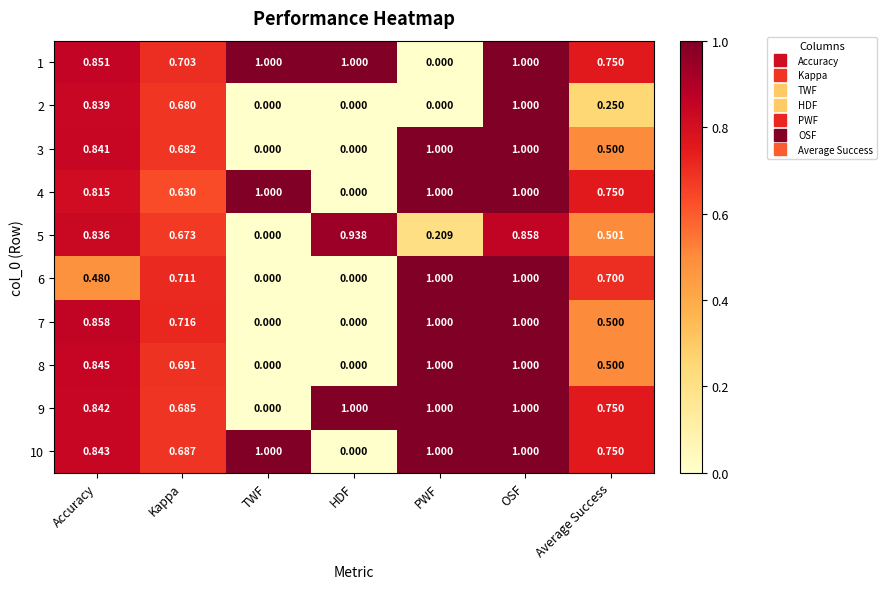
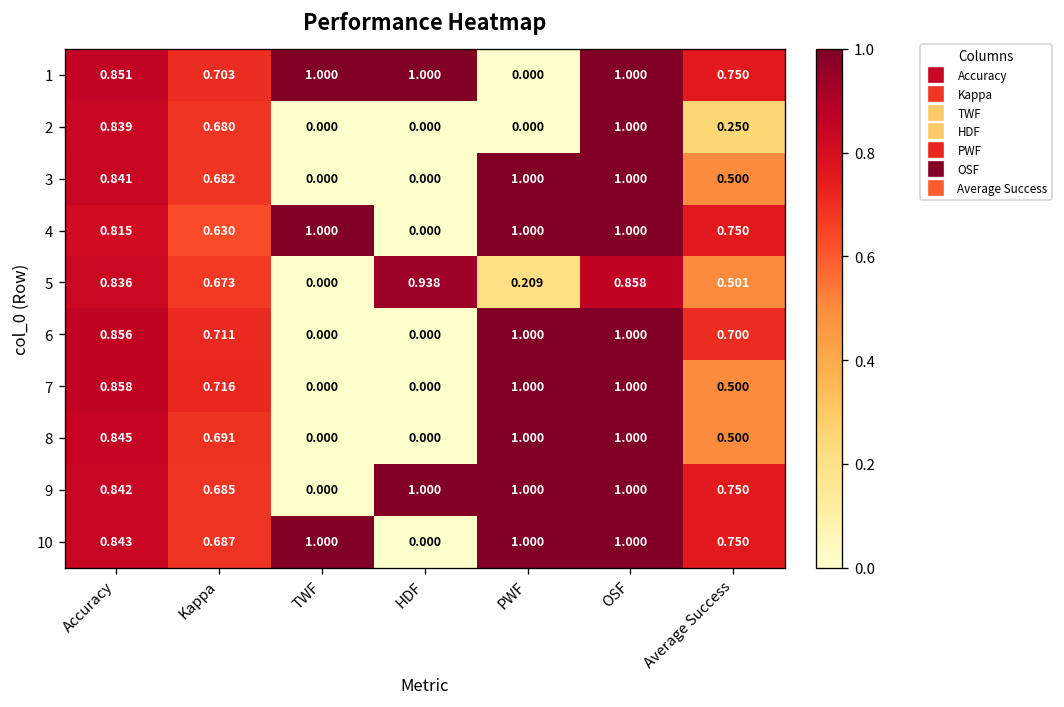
  {
    "1": {
      "Accuracy": 0.851,
      "Kappa": 0.703,
      "TWF": 1.000,
      "HDF": 1.000,
      "PWF": 0.000,
      "OSF": 1.000,
      "Average Success": 0.750
    },
    "2": {
      "Accuracy": 0.839,
      "Kappa": 0.680,
      "TWF": 0.000,
      "HDF": 0.000,
      "PWF": 0.000,
      "OSF": 1.000,
      "Average Success": 0.250
    },
    "3": {
      "Accuracy": 0.841,
      "Kappa": 0.682,
      "TWF": 0.000,
      "HDF": 0.000,
      "PWF": 1.000,
      "OSF": 1.000,
      "Average Success": 0.500
    },
    "4": {
      "Accuracy": 0.815,
      "Kappa": 0.630,
      "TWF": 1.000,
      "HDF": 0.000,
      "PWF": 1.000,
      "OSF": 1.000,
      "Average Success": 0.750
    },
    "5": {
      "Accuracy": 0.836,
      "Kappa": 0.673,
      "TWF": 0.000,
      "HDF": 0.938,
      "PWF": 0.209,
      "OSF": 0.858,
      "Average Success": 0.501
    },
    "6": {
-     "Accuracy": 0.480,
+     "Accuracy": 0.856,
      "Kappa": 0.711,
      "TWF": 0.000,
      "HDF": 0.000,
      "PWF": 1.000,
      "OSF": 1.000,
      "Average Success": 0.700
    },
    "7": {
      "Accuracy": 0.858,
      "Kappa": 0.716,
      "TWF": 0.000,
      "HDF": 0.000,
      "PWF": 1.000,
      "OSF": 1.000,
      "Average Success": 0.500
    },
    "8": {
      "Accuracy": 0.845,
      "Kappa": 0.691,
      "TWF": 0.000,
      "HDF": 0.000,
      "PWF": 1.000,
      "OSF": 1.000,
      "Average Success": 0.500
    },
    "9": {
      "Accuracy": 0.842,
      "Kappa": 0.685,
      "TWF": 0.000,
      "HDF": 1.000,
      "PWF": 1.000,
      "OSF": 1.000,
      "Average Success": 0.750
    },
    "10": {
      "Accuracy": 0.843,
      "Kappa": 0.687,
      "TWF": 1.000,
      "HDF": 0.000,
      "PWF": 1.000,
      "OSF": 1.000,
      "Average Success": 0.750
    }
  }
